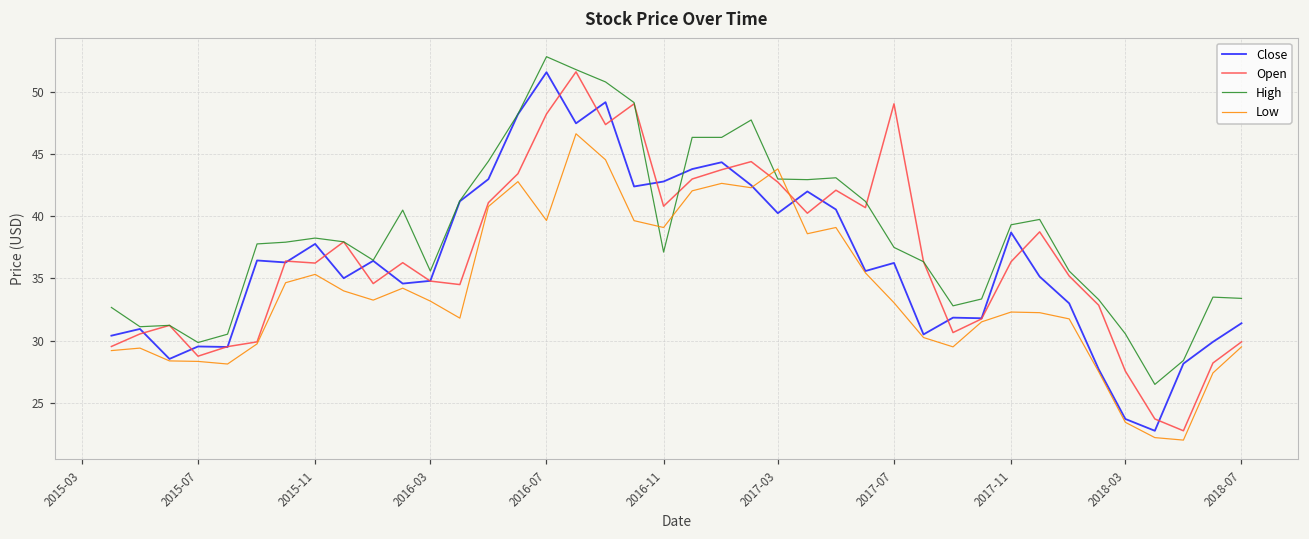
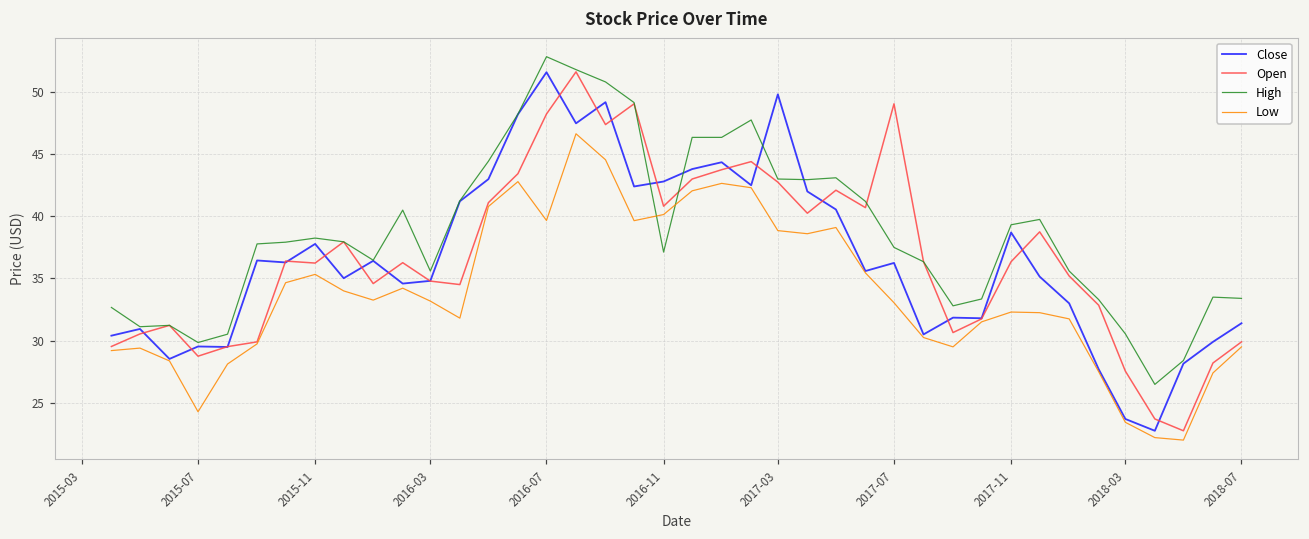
  {
    "Close": {
      "2015-07": 29.5,
      "2015-11": 37.8,
      "2016-07": 51.6,
      "2016-11": 42.8,
-     "2017-03": 40.3,
+     "2017-03": 49.8,
      "2017-07": 36.3,
      "2017-11": 38.7,
      "2018-03": 23.7,
      "2018-07": 31.4
    },
    "Open": {
      "2015-07": 28.8,
      "2015-11": 36.2,
      "2016-07": 48.2,
      "2016-11": 40.8,
      "2017-03": 42.8,
      "2017-07": 49.0,
      "2017-11": 36.3,
      "2018-03": 27.5,
      "2018-07": 29.9
    },
    "High": {
      "2015-07": 29.9,
      "2015-11": 38.3,
      "2016-03": 35.6,
      "2016-07": 52.8,
      "2016-11": 37.1,
      "2017-03": 43.0,
      "2017-07": 37.5,
      "2017-11": 39.3,
      "2018-03": 30.5,
      "2018-07": 33.4
    },
    "Low": {
-     "2015-07": 28.3,
+     "2015-07": 24.3,
      "2015-11": 35.3,
      "2016-03": 33.2,
      "2016-07": 39.7,
-     "2016-11": 39.1,
-     "2017-03": 43.8,
+     "2016-11": 40.1,
+     "2017-03": 38.8,
      "2017-07": 33.0,
      "2017-11": 32.3,
      "2018-03": 23.4,
      "2018-07": 29.5
    }
  }
